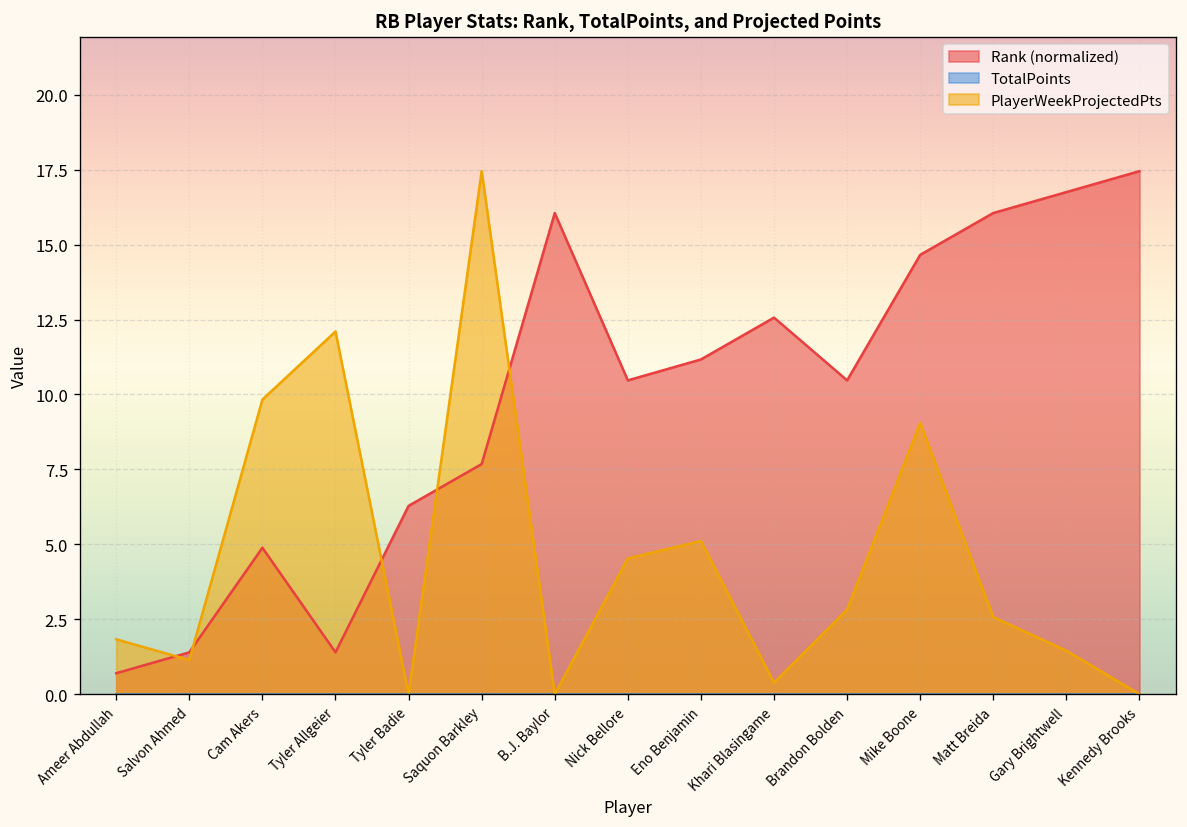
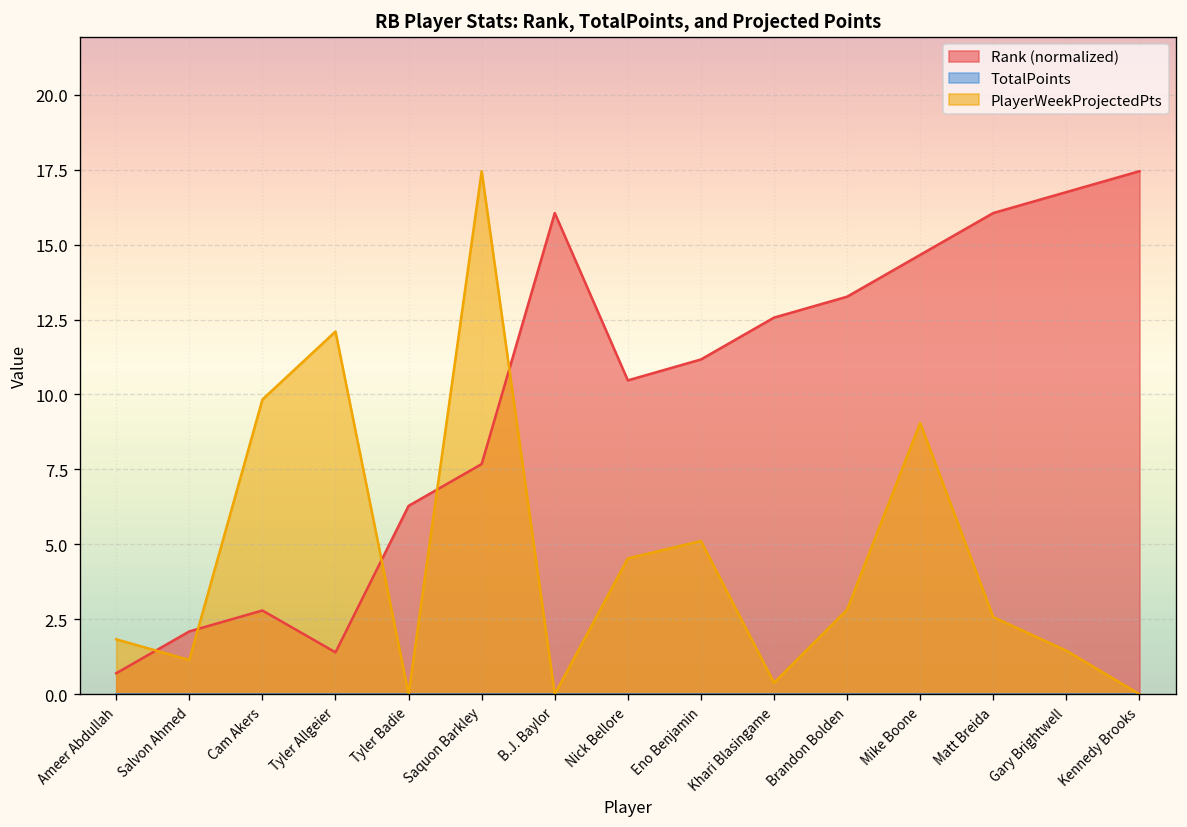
  {
    "Rank (normalized)": {
      "Ameer Abdullah": 0.7,
-     "Salvon Ahmed": 1.4,
-     "Cam Akers": 4.9,
+     "Salvon Ahmed": 2.1,
+     "Cam Akers": 2.8,
      "Tyler Allgeier": 1.4,
      "Tyler Badie": 6.3,
      "Saquon Barkley": 7.7,
      "B.J. Baylor": 16.1,
      "Nick Bellore": 10.5,
      "Eno Benjamin": 11.2,
      "Khari Blasingame": 12.6,
-     "Brandon Bolden": 10.5,
+     "Brandon Bolden": 13.3,
      "Mike Boone": 14.7,
      "Matt Breida": 16.1,
      "Gary Brightwell": 16.8,
      "Kennedy Brooks": 17.5
    },
    "TotalPoints": {
      "Ameer Abdullah": 0.0,
      "Salvon Ahmed": 0.0,
      "Cam Akers": 0.0,
      "Tyler Allgeier": 0.0,
      "Saquon Barkley": 0.0,
      "Nick Bellore": 0.0,
      "Eno Benjamin": 0.0,
      "Khari Blasingame": 0.0,
      "Brandon Bolden": 0.0,
      "Mike Boone": 0.0,
      "Matt Breida": 0.0,
      "Gary Brightwell": 0.0
    },
    "PlayerWeekProjectedPts": {
      "Ameer Abdullah": 1.8,
      "Salvon Ahmed": 1.1,
      "Cam Akers": 9.8,
      "Tyler Allgeier": 12.1,
      "Saquon Barkley": 17.5,
      "Nick Bellore": 4.5,
      "Eno Benjamin": 5.1,
      "Khari Blasingame": 0.4,
      "Brandon Bolden": 2.8,
      "Mike Boone": 9.1,
      "Matt Breida": 2.6,
      "Gary Brightwell": 1.5
    }
  }
